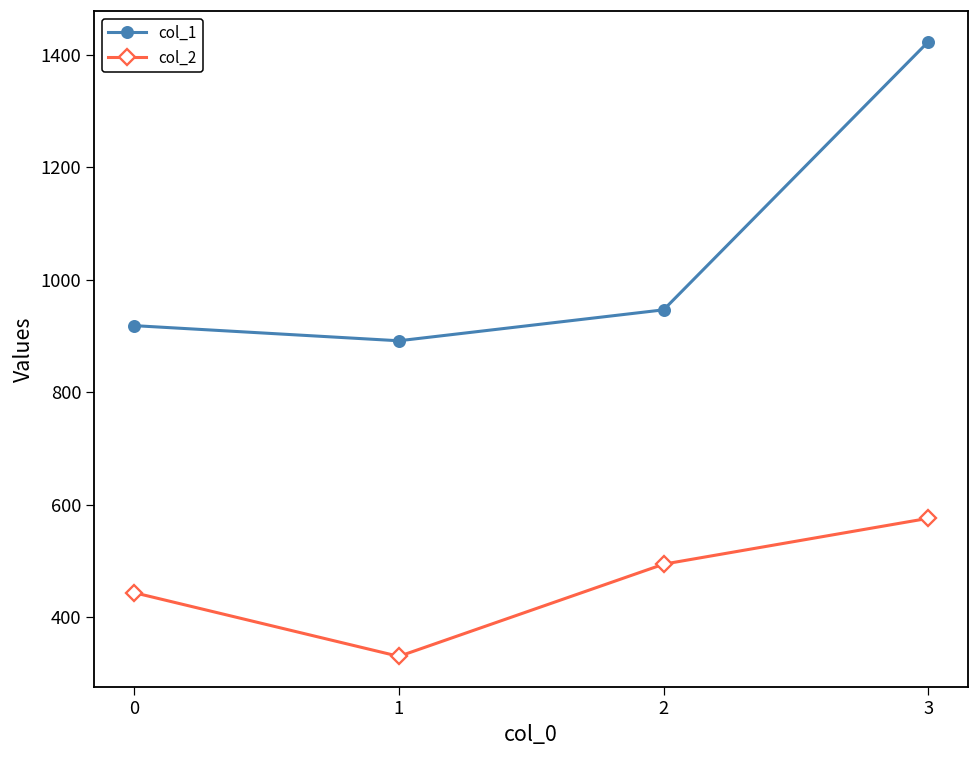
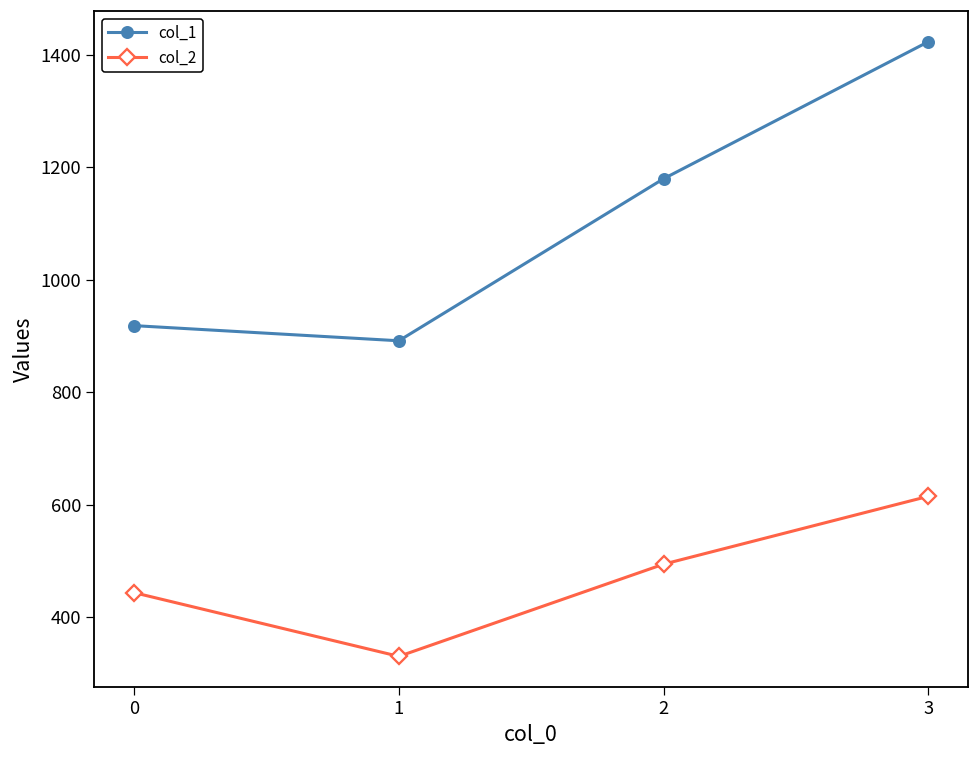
  {
    "col_1": {
      "0": 920,
      "1": 890,
-     "2": 950,
+     "2": 1180,
      "3": 1420
    },
    "col_2": {
      "0": 440,
      "1": 330,
      "2": 490,
-     "3": 580
+     "3": 610
    }
  }
